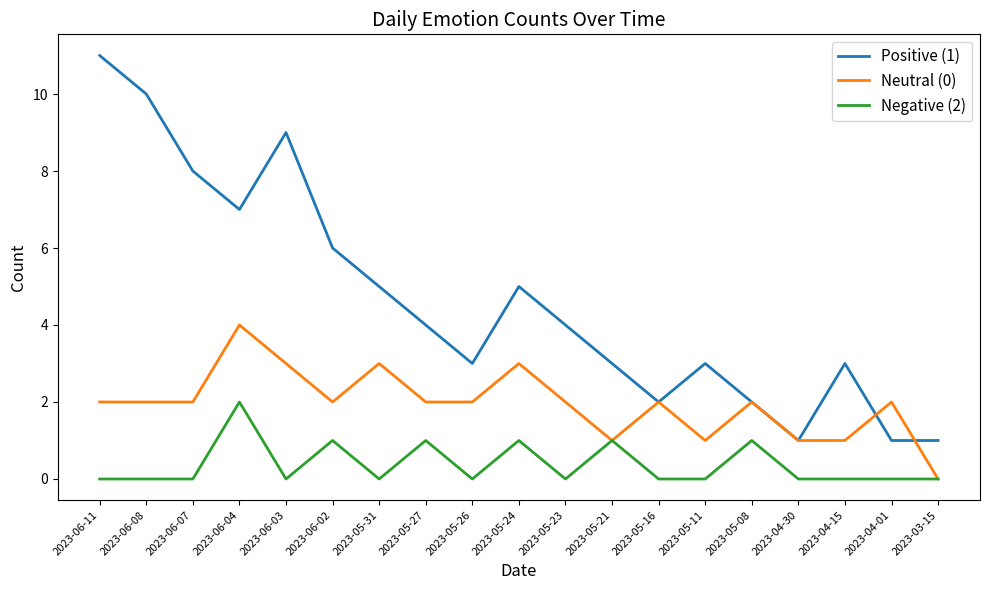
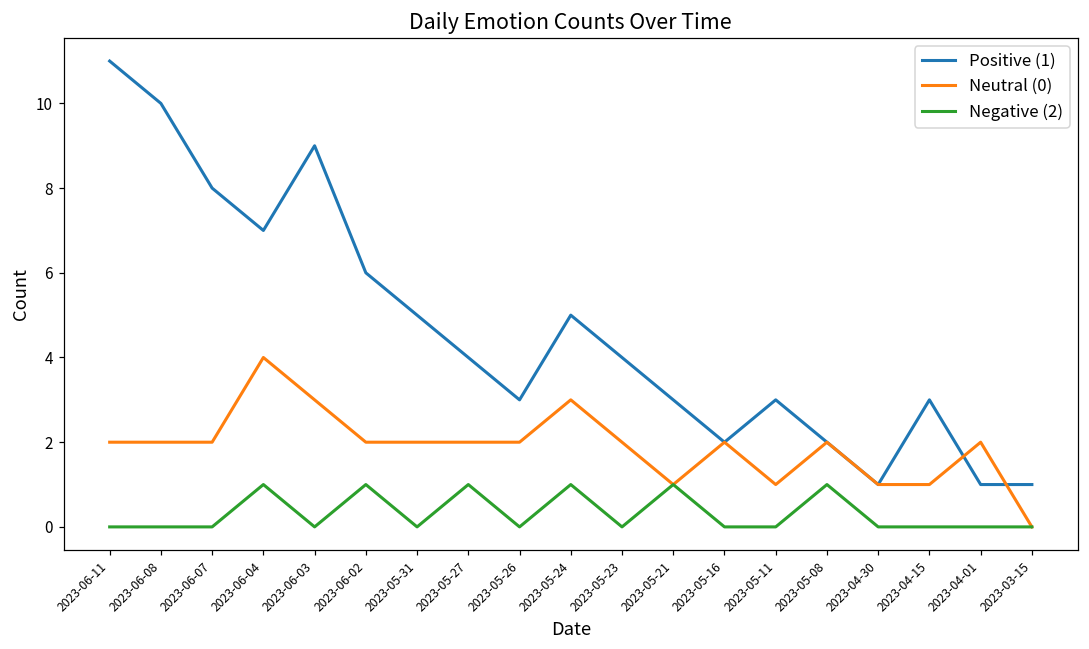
  {
    "Positive (1)": {
      "2023-06-11": 11,
      "2023-06-08": 10,
      "2023-06-07": 8,
      "2023-06-04": 7,
      "2023-06-03": 9,
      "2023-06-02": 6,
      "2023-05-31": 5,
      "2023-05-27": 4,
      "2023-05-26": 3,
      "2023-05-24": 5,
      "2023-05-23": 4,
      "2023-05-21": 3,
      "2023-05-11": 3,
      "2023-04-15": 3,
      "2023-04-01": 1,
      "2023-03-15": 1
    },
    "Neutral (0)": {
      "2023-06-11": 2,
      "2023-06-08": 2,
      "2023-06-07": 2,
      "2023-06-04": 4,
      "2023-06-03": 3,
      "2023-06-02": 2,
-     "2023-05-31": 3,
+     "2023-05-31": 2,
      "2023-05-27": 2,
      "2023-05-26": 2,
      "2023-05-24": 3,
      "2023-05-23": 2,
      "2023-05-11": 1,
      "2023-04-15": 1,
      "2023-04-01": 2
    },
    "Negative (2)": {
      "2023-06-11": 0,
      "2023-06-08": 0,
      "2023-06-07": 0,
-     "2023-06-04": 2,
+     "2023-06-04": 1,
      "2023-06-03": 0,
      "2023-06-02": 1,
      "2023-05-31": 0,
      "2023-05-27": 1,
      "2023-05-26": 0,
      "2023-05-24": 1,
      "2023-05-23": 0,
      "2023-05-16": 0,
      "2023-05-11": 0,
      "2023-05-08": 1,
      "2023-04-30": 0,
      "2023-04-15": 0,
      "2023-04-01": 0
    }
  }
